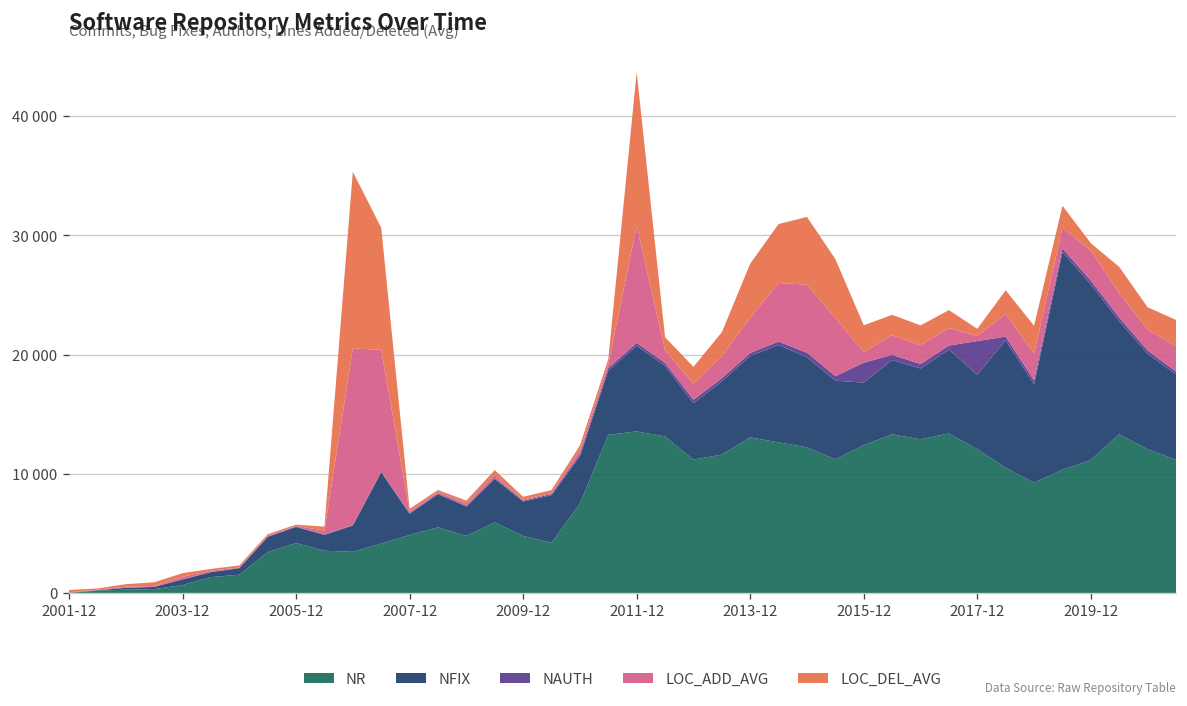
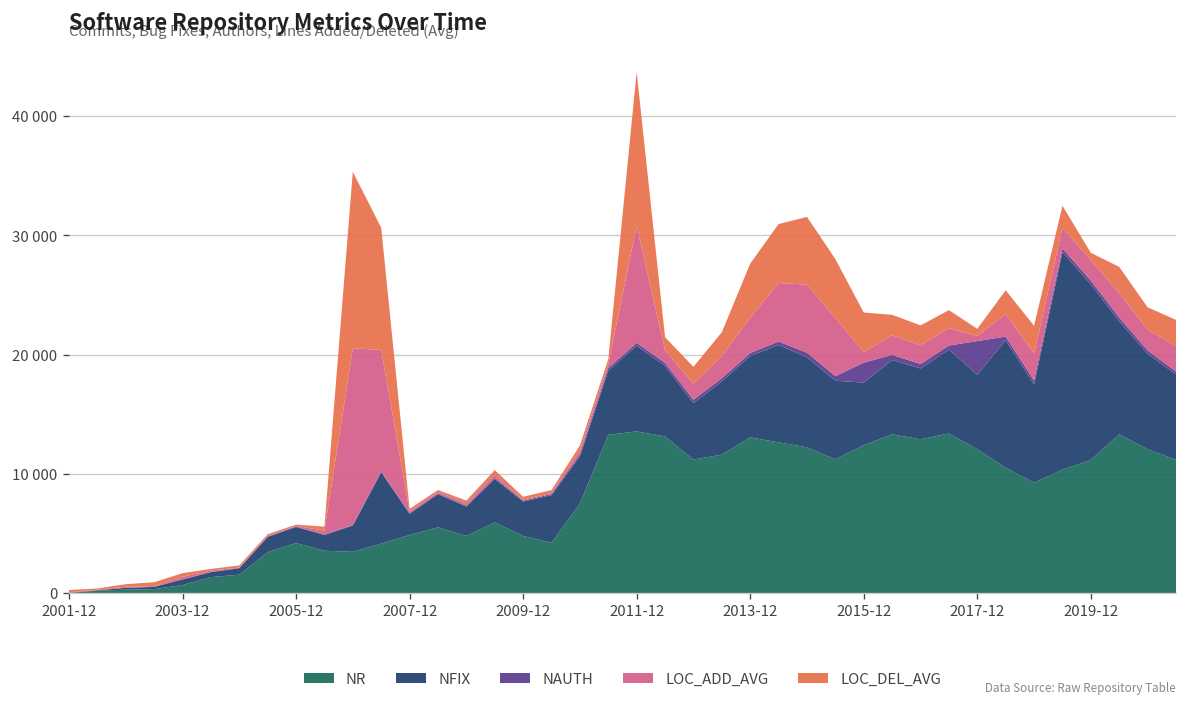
  {
    "NAUTH": {
      "2015-12": 2000,
      "2017-12": 3000,
      "2019-12": 0
    },
    "LOC_ADD_AVG": {
      "2011-12": 10000,
      "2013-12": 3000,
      "2015-12": 1000,
      "2017-12": 0,
-     "2019-12": 3000
+     "2019-12": 2000
    },
    "LOC_DEL_AVG": {
      "2003-12": 0,
      "2011-12": 13000,
      "2013-12": 5000,
-     "2015-12": 2000,
+     "2015-12": 3000,
      "2017-12": 1000,
      "2019-12": 1000
    }
  }
